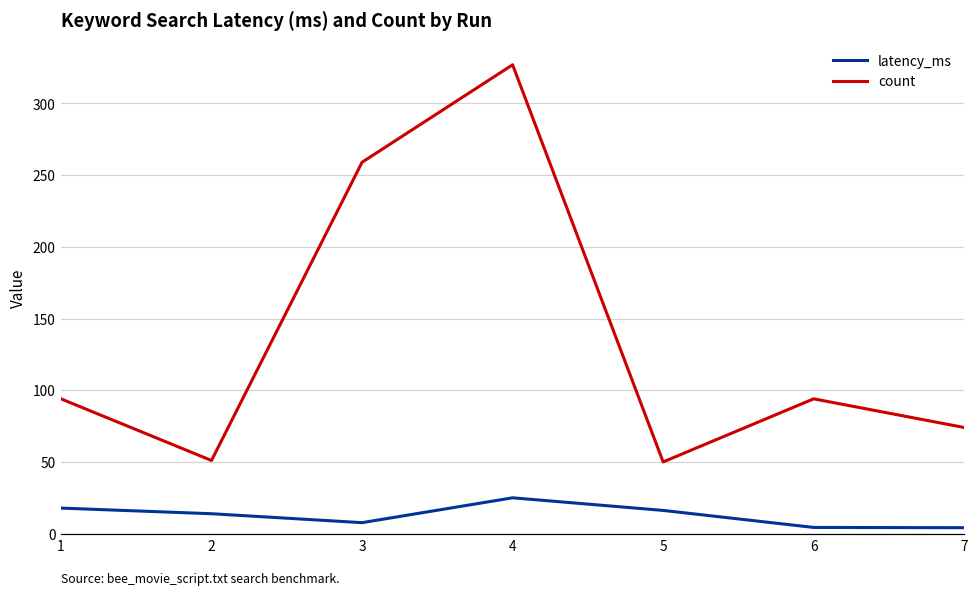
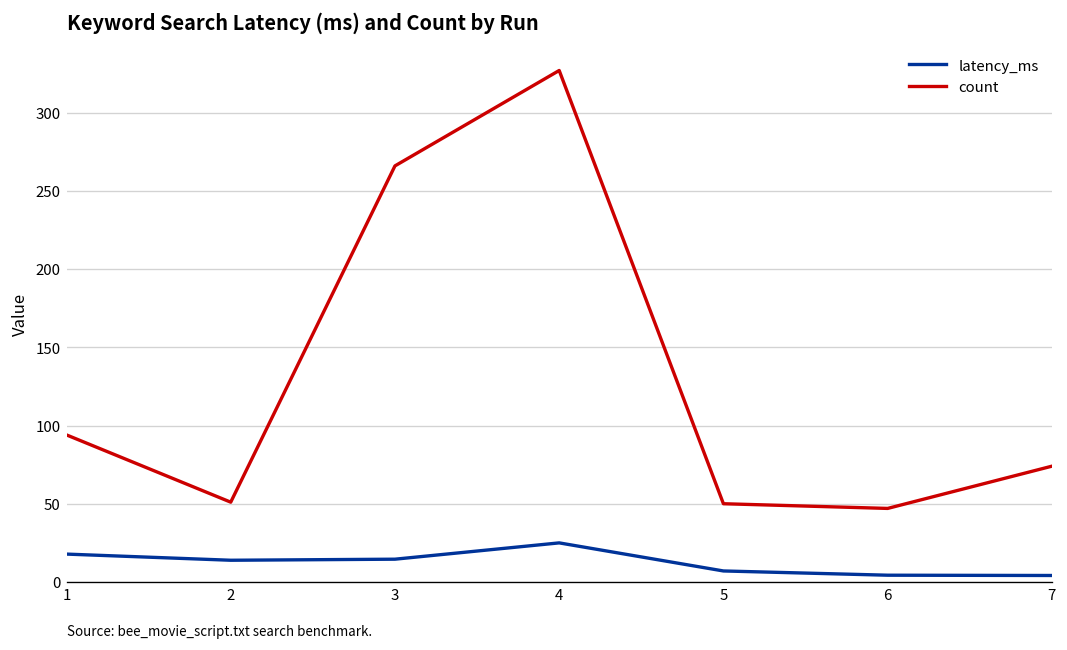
  {
    "latency_ms": {
      "1": 18,
      "2": 14,
-     "3": 8,
+     "3": 15,
      "4": 25,
-     "5": 16,
+     "5": 7,
      "6": 4,
      "7": 4
    },
    "count": {
      "1": 94,
      "2": 51,
-     "3": 259,
+     "3": 266,
      "4": 327,
      "5": 50,
-     "6": 94,
+     "6": 47,
      "7": 74
    }
  }
